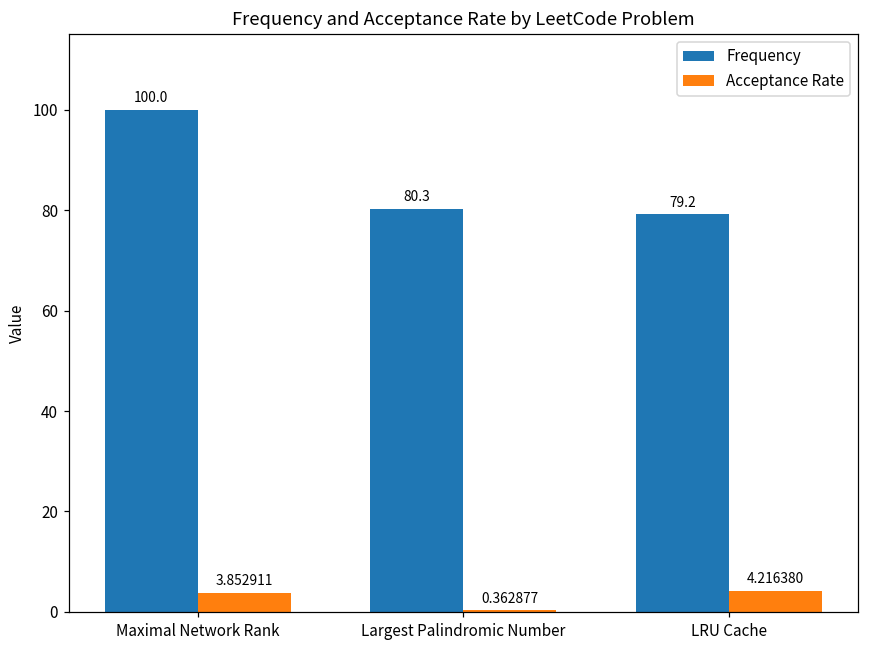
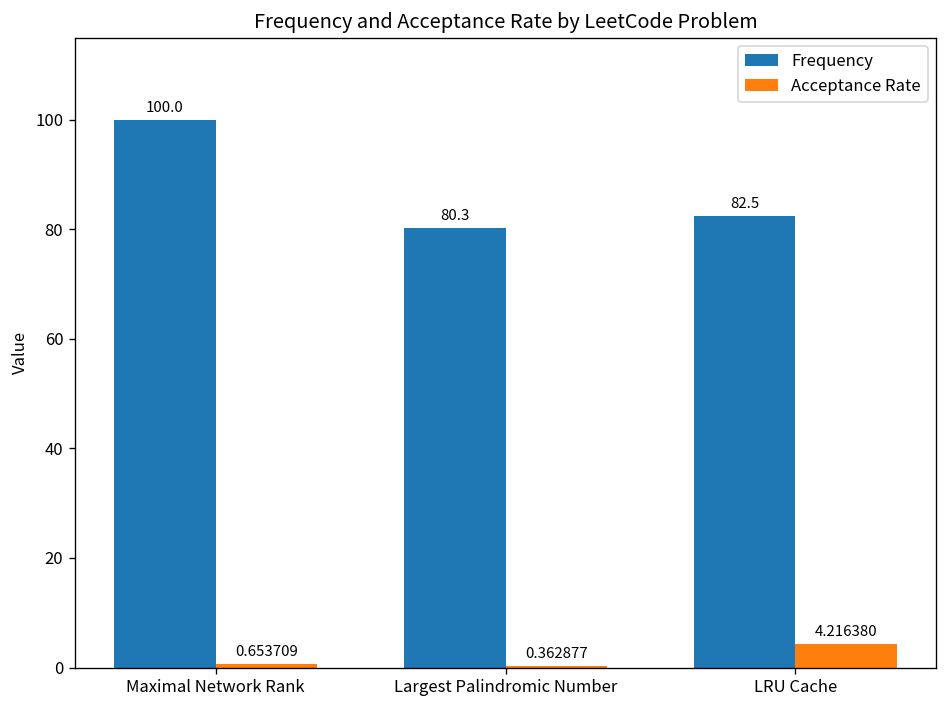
  {
    "Frequency": {
      "Maximal Network Rank": 100.0,
      "Largest Palindromic Number": 80.3,
-     "LRU Cache": 79.2
+     "LRU Cache": 82.5
    },
    "Acceptance Rate": {
-     "Maximal Network Rank": 3.852911,
+     "Maximal Network Rank": 0.653709,
      "Largest Palindromic Number": 0.362877,
      "LRU Cache": 4.216380
    }
  }
